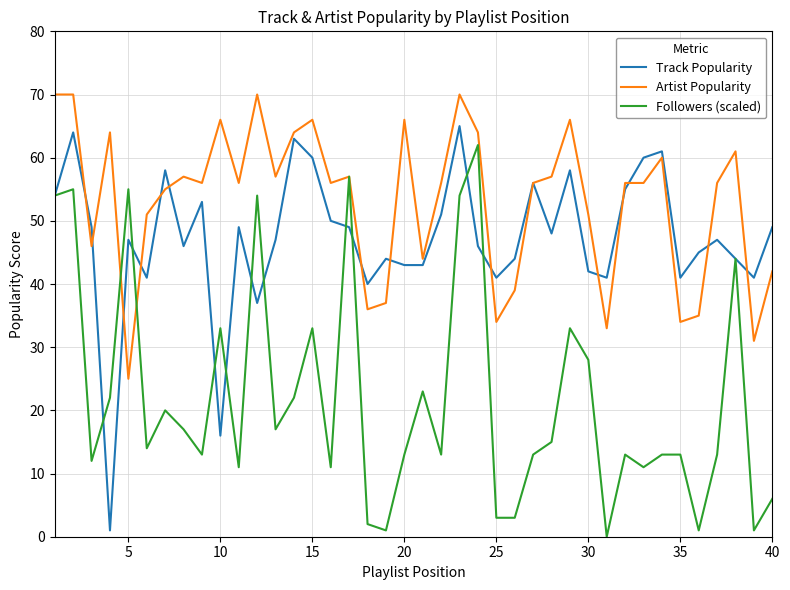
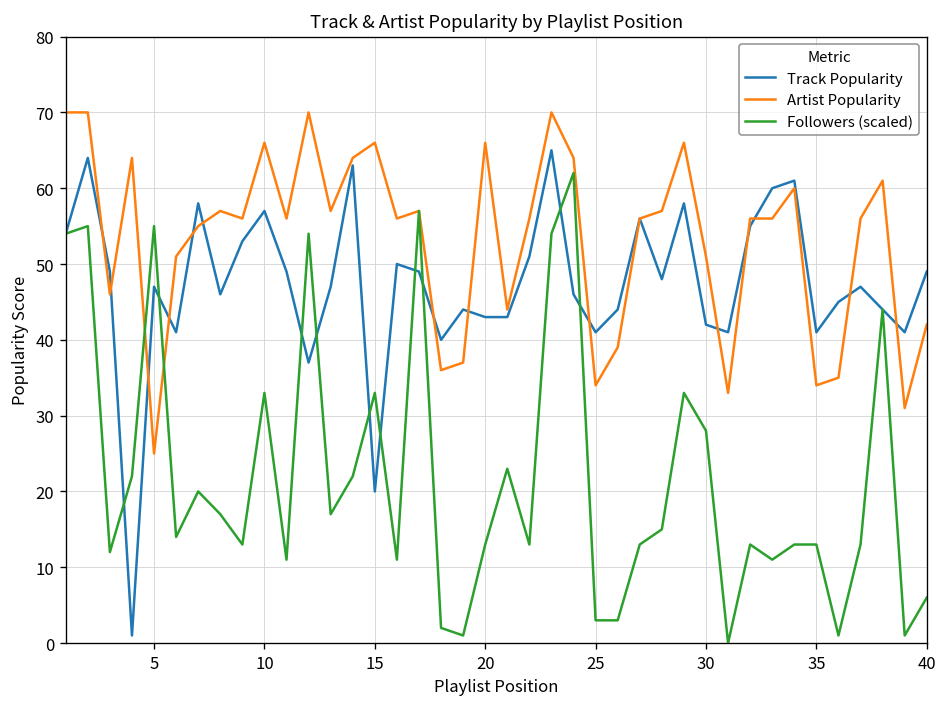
  {
    "Track Popularity": {
      "5": 47,
-     "10": 16,
-     "15": 60,
+     "10": 57,
+     "15": 20,
      "20": 43,
      "25": 41,
      "30": 42,
      "35": 41,
      "40": 49
    },
    "Artist Popularity": {
      "5": 25,
      "10": 66,
      "15": 66,
      "20": 66,
      "25": 34,
      "30": 51,
      "35": 34,
      "40": 42
    },
    "Followers (scaled)": {
      "5": 55,
      "10": 33,
      "15": 33,
      "20": 13,
      "25": 3,
      "30": 28,
      "35": 13,
      "40": 6
    }
  }
